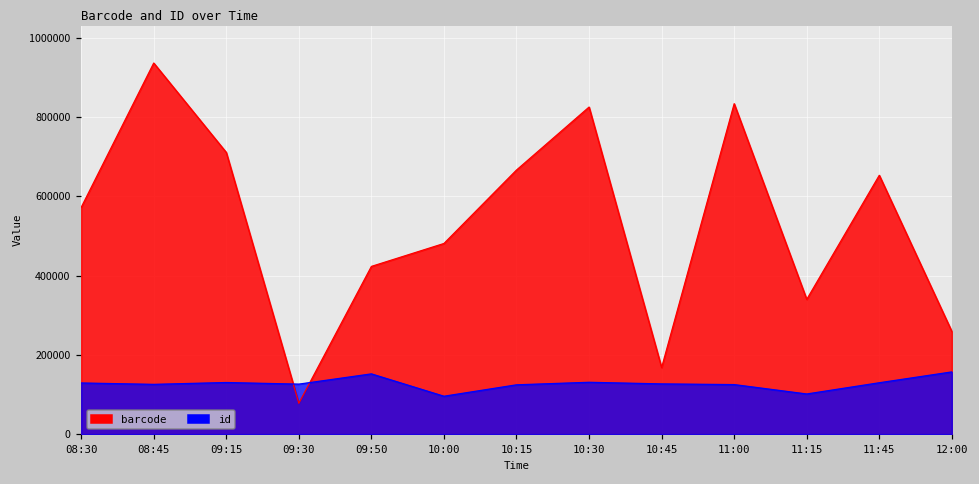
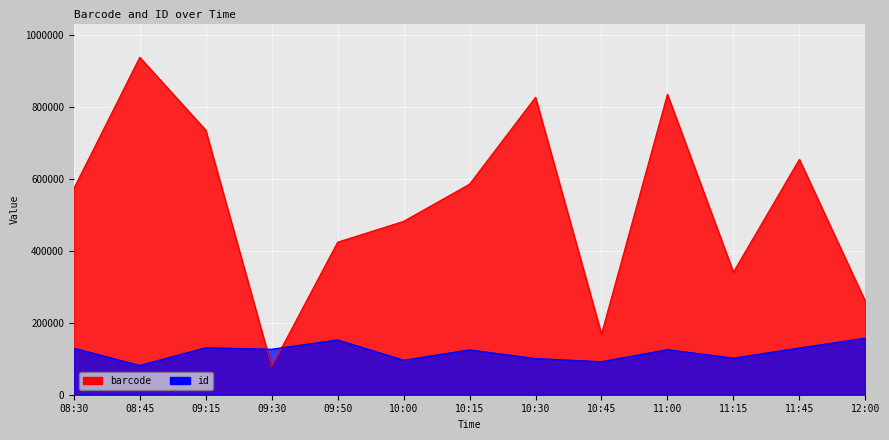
  {
    "barcode": {
      "08:30": 570000,
      "08:45": 940000,
-     "09:15": 710000,
+     "09:15": 730000,
      "09:30": 80000,
      "09:50": 420000,
      "10:00": 480000,
-     "10:15": 670000,
+     "10:15": 580000,
      "10:30": 830000,
      "10:45": 170000,
      "11:00": 830000,
      "11:15": 340000,
      "11:45": 650000,
      "12:00": 260000
    },
    "id": {
      "08:30": 130000,
-     "08:45": 130000,
+     "08:45": 80000,
      "09:15": 130000,
      "09:30": 130000,
      "09:50": 150000,
      "10:00": 100000,
      "10:15": 120000,
-     "10:30": 130000,
-     "10:45": 130000,
+     "10:30": 100000,
+     "10:45": 90000,
      "11:00": 130000,
      "11:15": 100000,
      "11:45": 130000,
      "12:00": 160000
    }
  }
